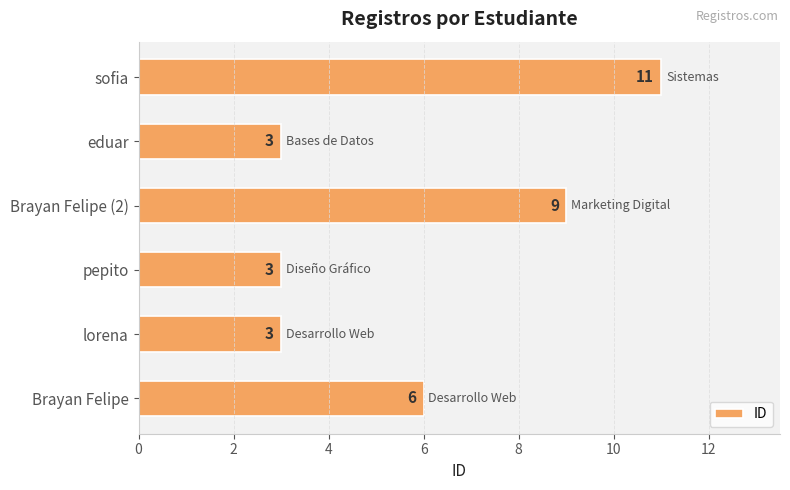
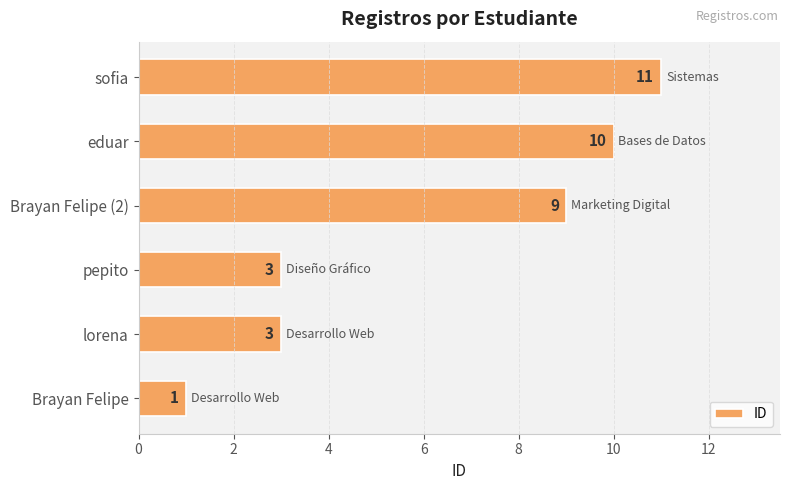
  {
    "sofia": 11,
-   "eduar": 3,
+   "eduar": 10,
    "Brayan Felipe (2)": 9,
    "pepito": 3,
    "lorena": 3,
-   "Brayan Felipe": 6
+   "Brayan Felipe": 1
  }
